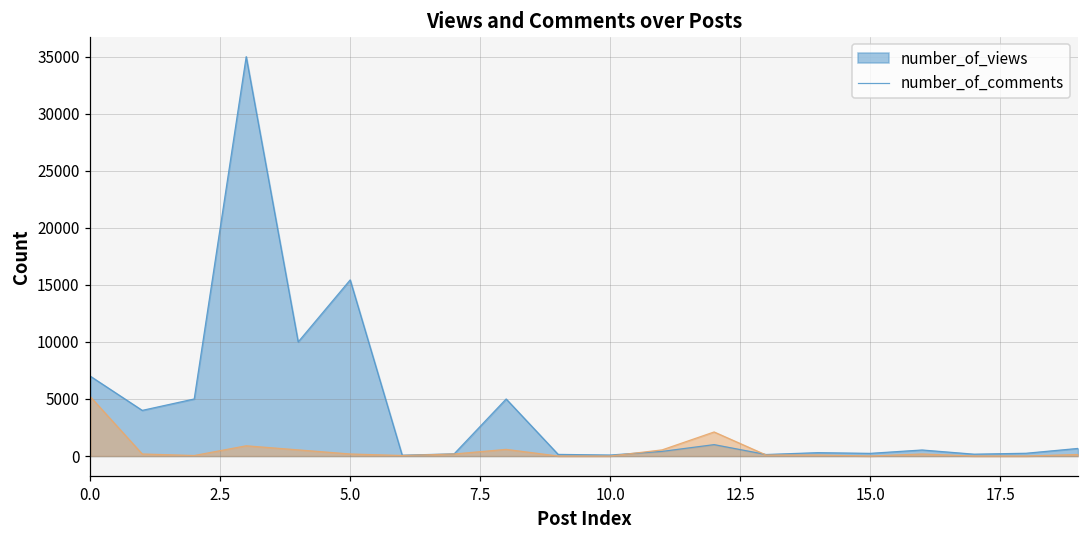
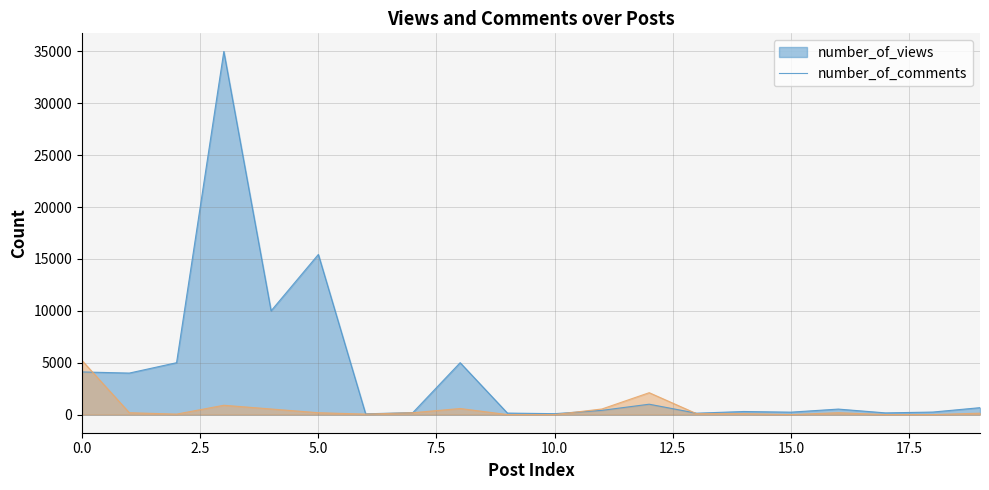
  {
    "number_of_views": {
-     "0.0": 7000,
+     "0.0": 4100,
      "5.0": 15400
    }
  }
